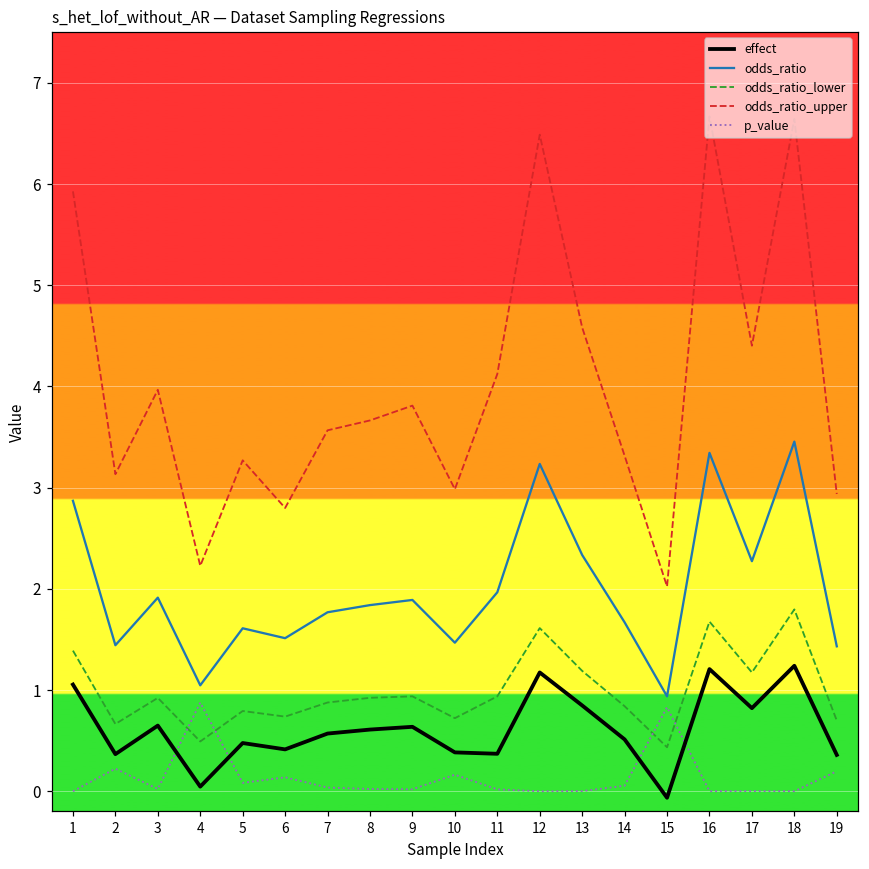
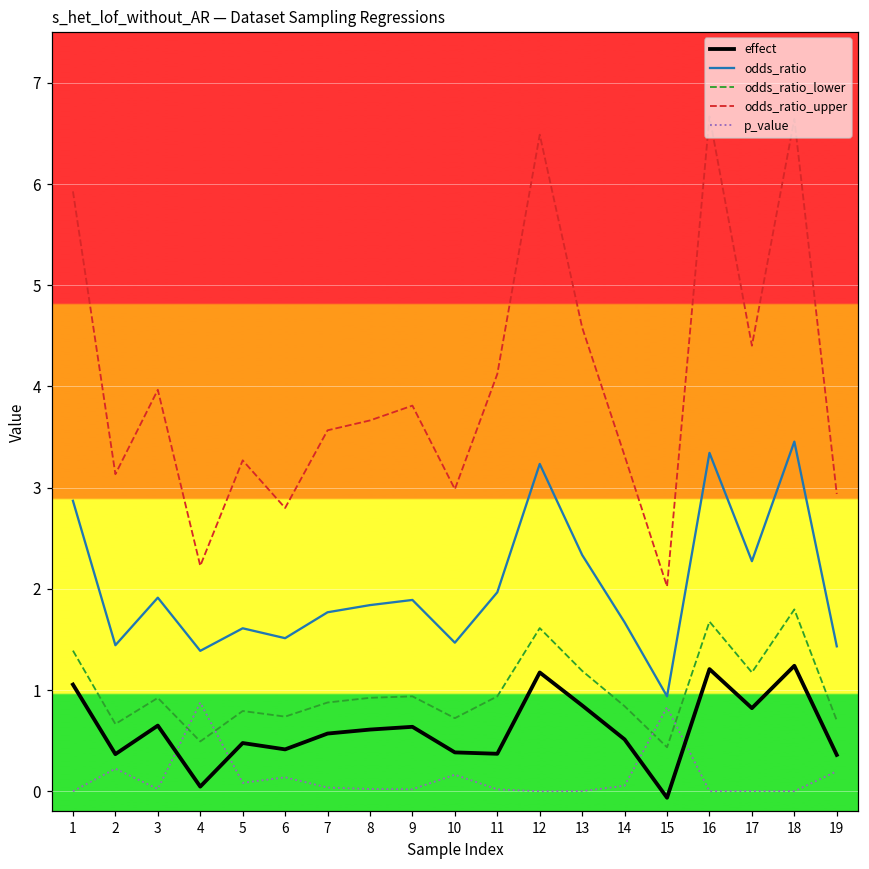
  {
    "effect": {
      "1": 1.1,
      "2": 0.4,
      "3": 0.6,
      "4": 0.0,
      "5": 0.5,
      "6": 0.4,
      "7": 0.6,
      "8": 0.6,
      "9": 0.6,
      "10": 0.4,
      "11": 0.4,
      "12": 1.2,
      "13": 0.8,
      "14": 0.5,
      "15": -0.1,
      "16": 1.2,
      "17": 0.8,
      "18": 1.2,
      "19": 0.4
    },
    "odds_ratio": {
      "1": 2.9,
      "2": 1.4,
      "3": 1.9,
-     "4": 1.0,
+     "4": 1.4,
      "5": 1.6,
      "6": 1.5,
      "7": 1.8,
      "8": 1.8,
      "9": 1.9,
      "10": 1.5,
      "11": 2.0,
      "12": 3.2,
      "13": 2.3,
      "14": 1.7,
      "15": 0.9,
      "16": 3.3,
      "17": 2.3,
      "18": 3.5,
      "19": 1.4
    },
    "odds_ratio_lower": {
      "1": 1.4,
      "2": 0.7,
      "3": 0.9,
      "4": 0.5,
      "5": 0.8,
      "6": 0.7,
      "7": 0.9,
      "8": 0.9,
      "9": 0.9,
      "10": 0.7,
      "11": 0.9,
      "12": 1.6,
      "13": 1.2,
      "14": 0.8,
      "15": 0.4,
      "16": 1.7,
      "17": 1.2,
      "18": 1.8,
      "19": 0.7
    },
    "odds_ratio_upper": {
      "1": 5.9,
      "2": 3.1,
      "3": 4.0,
      "4": 2.2,
      "5": 3.3,
      "6": 2.8,
      "7": 3.6,
      "8": 3.7,
      "9": 3.8,
      "10": 3.0,
      "11": 4.1,
      "12": 6.5,
      "13": 4.6,
      "14": 3.3,
      "15": 2.0,
      "17": 4.4,
      "19": 2.9
    },
    "p_value": {
      "1": 0.0,
      "2": 0.2,
      "3": 0.0,
      "4": 0.9,
      "5": 0.1,
      "6": 0.1,
      "7": 0.0,
      "8": 0.0,
      "9": 0.0,
      "10": 0.2,
      "11": 0.0,
      "12": 0.0,
      "13": 0.0,
      "14": 0.1,
      "15": 0.8,
      "16": 0.0,
      "17": 0.0,
      "18": 0.0,
      "19": 0.2
    }
  }
